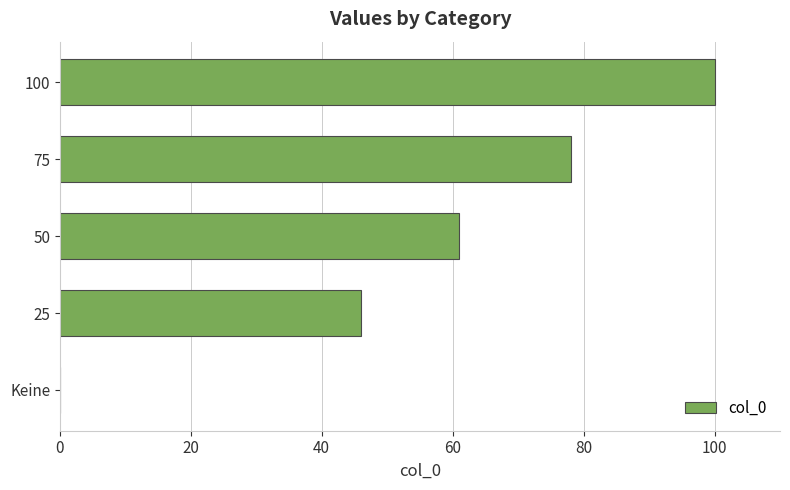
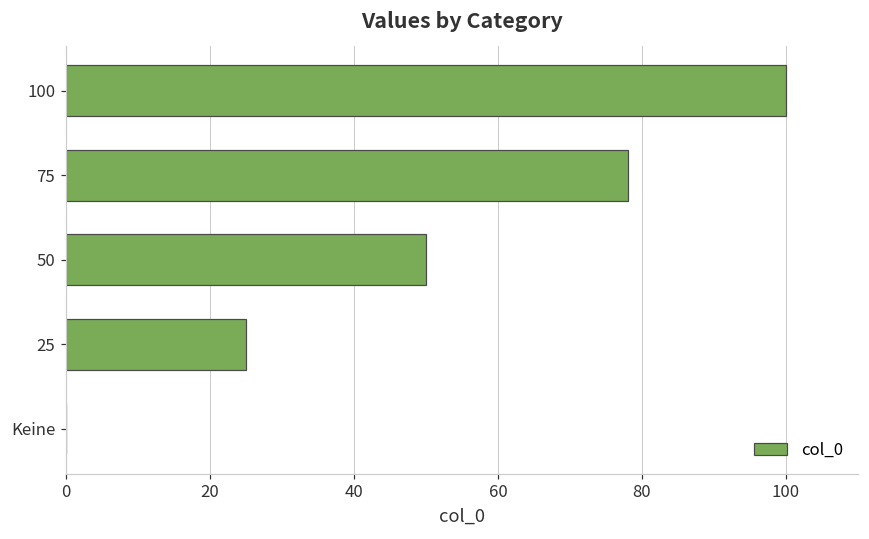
  {
    "100": 100,
    "75": 78,
-   "50": 61,
-   "25": 46,
+   "50": 50,
+   "25": 25,
    "Keine": 0
  }
